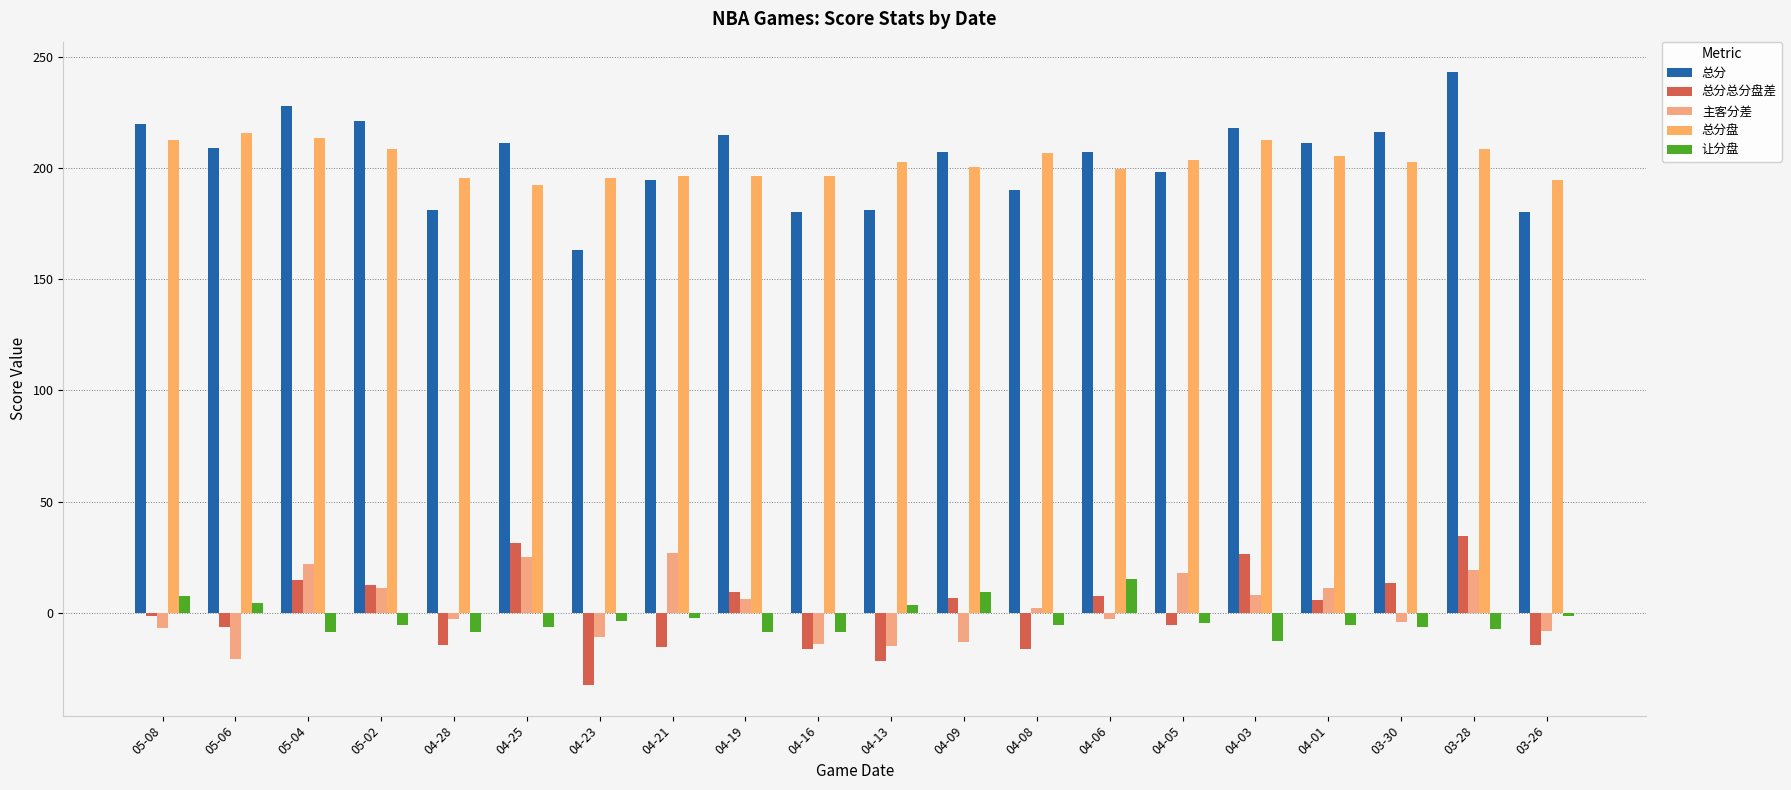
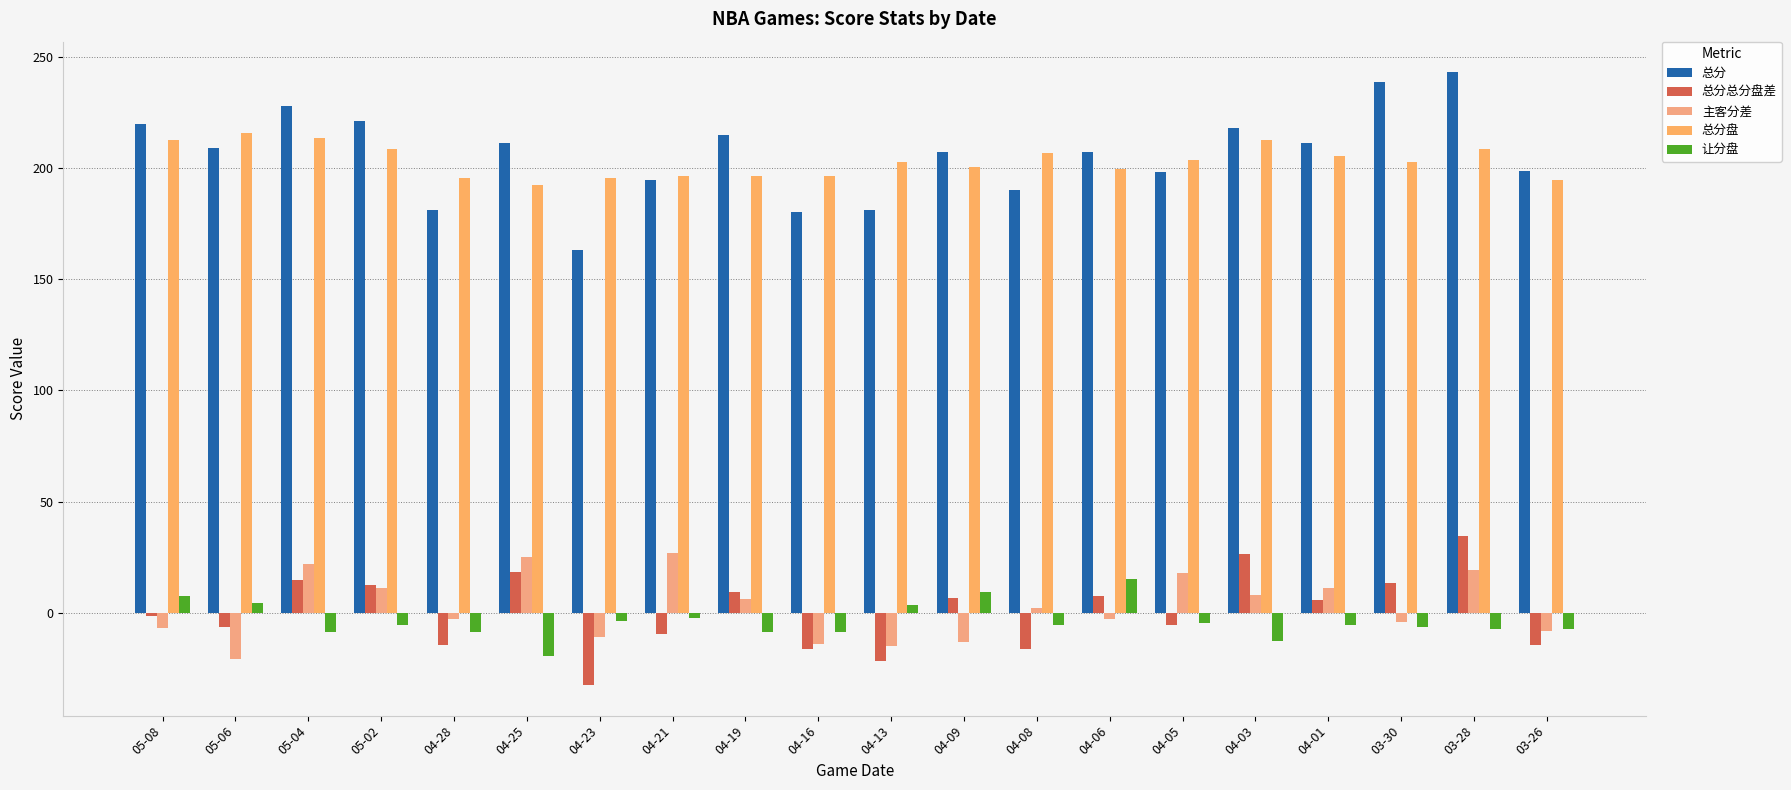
  {
    "总分": {
      "05-08": 220,
      "05-06": 209,
      "05-04": 228,
      "05-02": 221,
      "04-28": 181,
      "04-25": 211,
      "04-23": 163,
      "04-21": 195,
      "04-19": 215,
      "04-16": 180,
      "04-13": 181,
      "04-09": 207,
      "04-08": 190,
      "04-06": 207,
      "04-05": 198,
      "04-03": 218,
      "04-01": 211,
-     "03-30": 216,
+     "03-30": 239,
      "03-28": 243,
-     "03-26": 180
+     "03-26": 199
    },
    "总分总分盘差": {
      "05-08": -2,
      "05-06": -7,
      "05-04": 15,
      "05-02": 13,
      "04-28": -15,
-     "04-25": 31,
+     "04-25": 19,
      "04-23": -33,
-     "04-21": -16,
+     "04-21": -10,
      "04-19": 10,
      "04-16": -17,
      "04-13": -22,
      "04-09": 7,
      "04-08": -17,
      "04-06": 8,
      "04-05": -6,
      "04-03": 26,
      "04-01": 6,
      "03-30": 14,
      "03-28": 35,
      "03-26": -15
    },
    "让分盘": {
      "05-08": 8,
      "05-06": 5,
      "05-04": -9,
      "05-02": -6,
      "04-28": -9,
-     "04-25": -7,
+     "04-25": -20,
      "04-23": -4,
      "04-21": -3,
      "04-19": -9,
      "04-16": -9,
      "04-13": 4,
      "04-09": 10,
      "04-08": -6,
      "04-06": 15,
      "04-05": -5,
      "04-03": -13,
      "04-01": -6,
      "03-30": -7,
      "03-28": -8,
-     "03-26": -2
+     "03-26": -7
    }
  }
